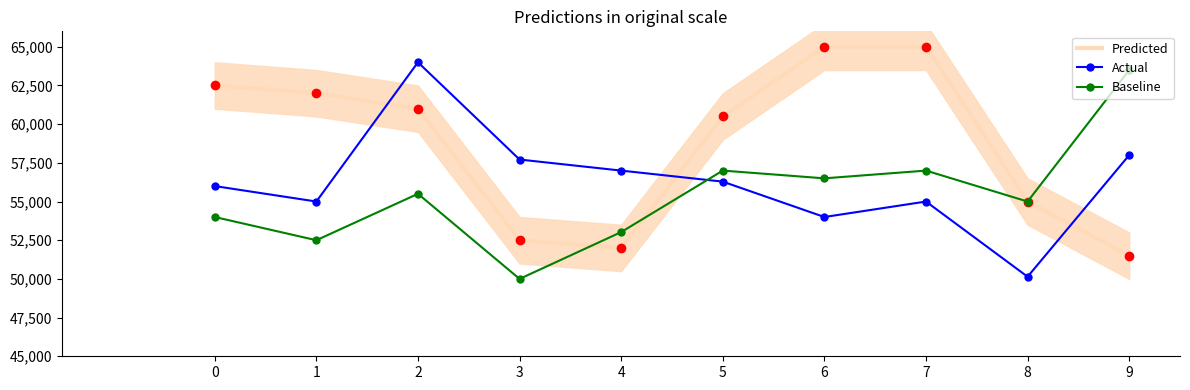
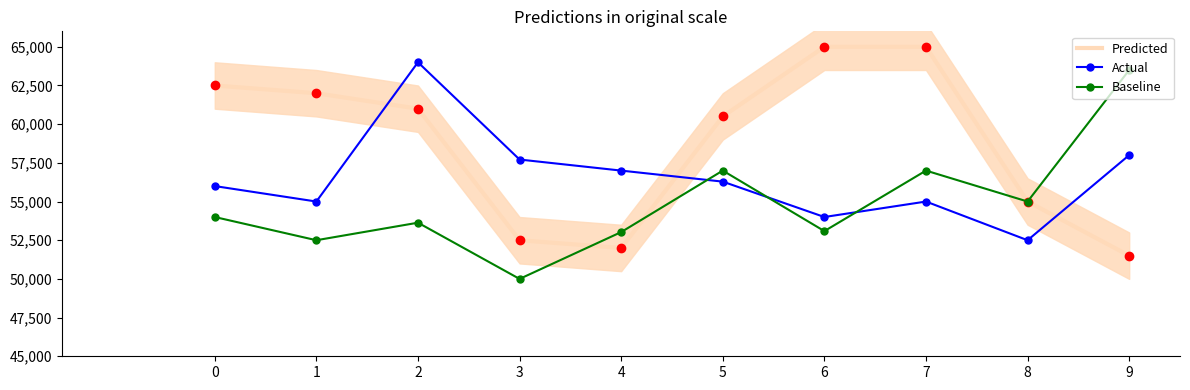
  {
    "Actual": {
      "0": "56,000",
      "1": "55,000",
      "2": "64,000",
      "3": "57,700",
      "4": "57,000",
      "5": "56,300",
      "6": "54,000",
      "7": "55,000",
-     "8": "50,100",
+     "8": "52,500",
      "9": "58,000"
    },
    "Baseline": {
      "0": "54,000",
      "1": "52,500",
-     "2": "55,500",
+     "2": "53,600",
      "3": "50,000",
      "4": "53,000",
      "5": "57,000",
-     "6": "56,500",
+     "6": "53,100",
      "7": "57,000"
    }
  }
